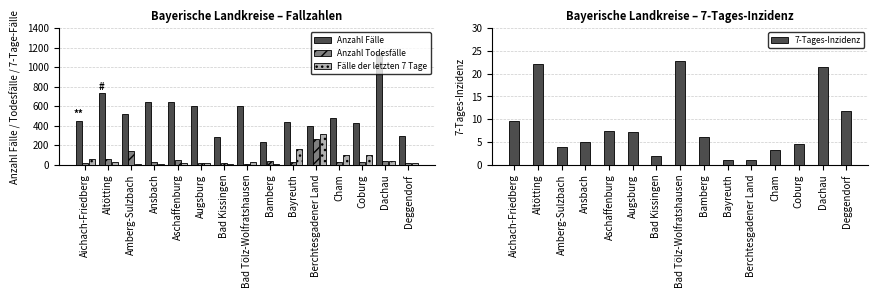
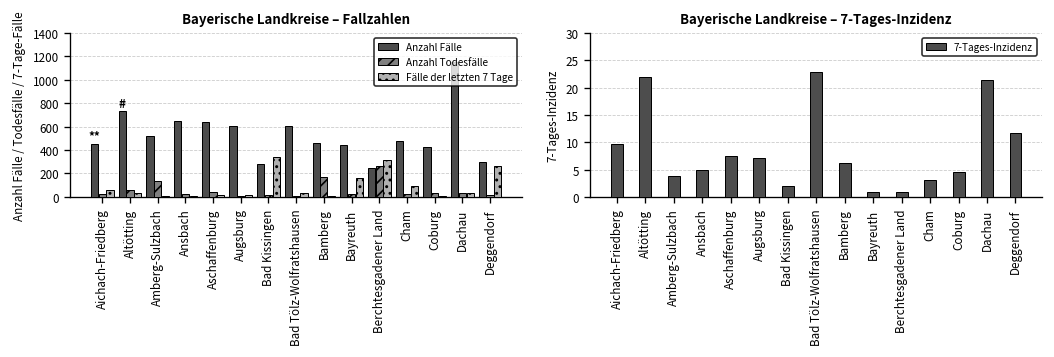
  {
    "Bayerische Landkreise – Fallzahlen": {
      "Anzahl Fälle": {
        "Aichach-Friedberg": 500,
        "Altötting": 700,
        "Amberg-Sulzbach": 500,
        "Ansbach": 600,
        "Aschaffenburg": 600,
        "Augsburg": 600,
        "Bad Kissingen": 300,
        "Bad Tölz-Wolfratshausen": 600,
-       "Bamberg": 200,
+       "Bamberg": 500,
        "Bayreuth": 400,
-       "Berchtesgadener Land": 400,
+       "Berchtesgadener Land": 200,
        "Cham": 500,
        "Coburg": 400,
        "Deggendorf": 300
      },
      "Anzahl Todesfälle": {
        "Altötting": 100,
        "Amberg-Sulzbach": 100,
        "Ansbach": 0,
        "Aschaffenburg": 0,
-       "Bamberg": 0,
+       "Bamberg": 200,
        "Bayreuth": 0,
        "Berchtesgadener Land": 300,
        "Coburg": 0,
        "Dachau": 0
      },
      "Fälle der letzten 7 Tage": {
        "Aichach-Friedberg": 100,
        "Altötting": 0,
-       "Bad Kissingen": 0,
+       "Bad Kissingen": 300,
        "Bad Tölz-Wolfratshausen": 0,
        "Bayreuth": 200,
        "Berchtesgadener Land": 300,
        "Cham": 100,
-       "Coburg": 100,
+       "Coburg": 0,
        "Dachau": 0,
-       "Deggendorf": 0
+       "Deggendorf": 300
      }
    },
    "Bayerische Landkreise – 7-Tages-Inzidenz": {
      "Aichach-Friedberg": 10,
      "Altötting": 22,
      "Amberg-Sulzbach": 4,
      "Ansbach": 5,
      "Aschaffenburg": 7,
      "Augsburg": 7,
      "Bad Kissingen": 2,
      "Bad Tölz-Wolfratshausen": 23,
      "Bamberg": 6,
      "Bayreuth": 1,
      "Berchtesgadener Land": 1,
      "Cham": 3,
      "Coburg": 5,
      "Dachau": 21,
      "Deggendorf": 12
    }
  }
